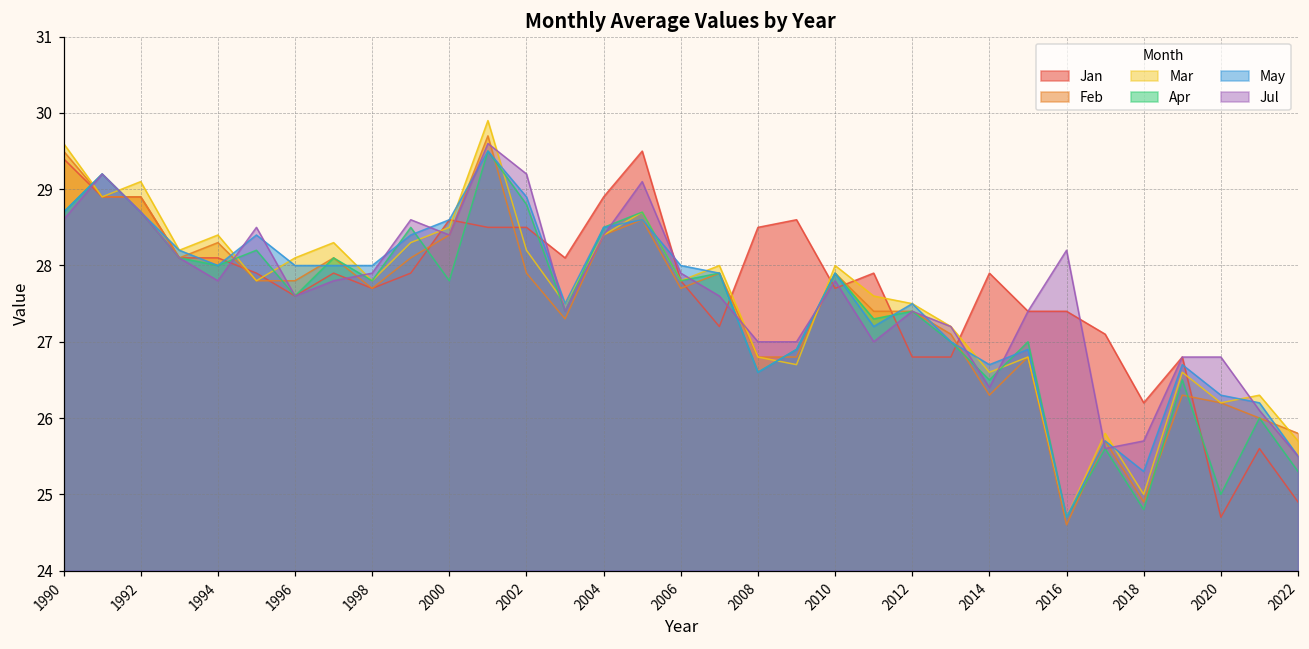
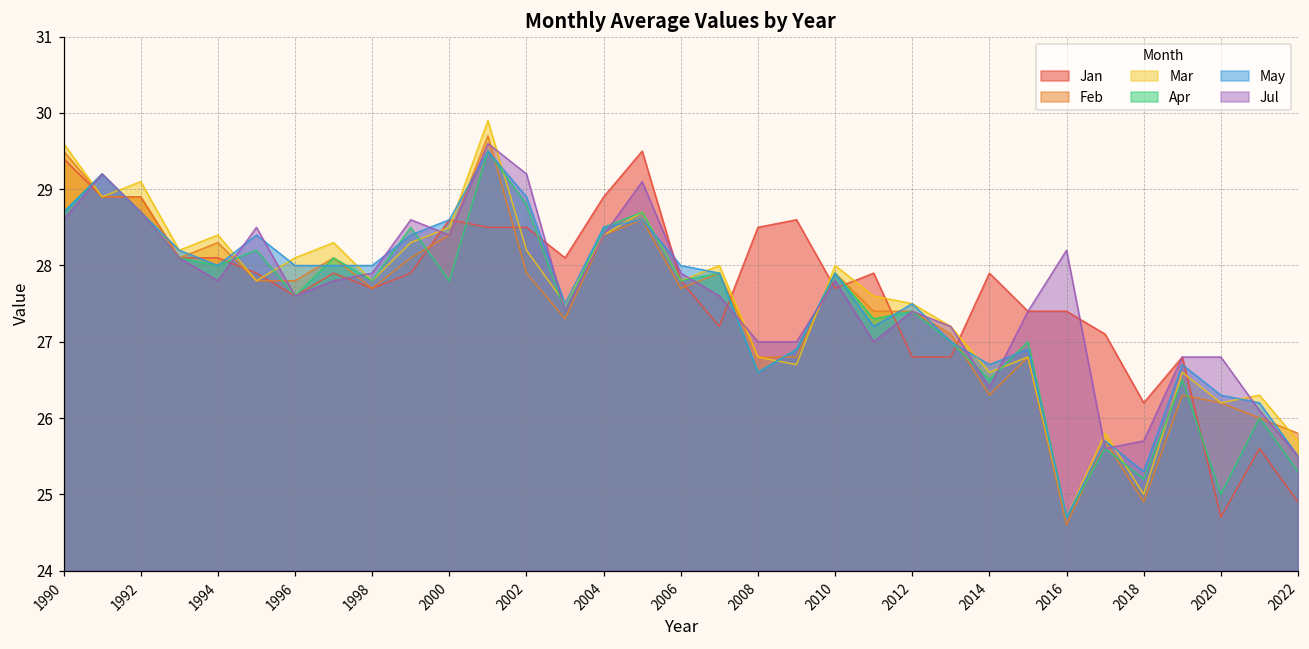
  {
    "Apr": {
      "2000": 27.8,
      "2002": 28.8,
      "2014": 26.5,
-     "2018": 24.8,
+     "2018": 25.2,
      "2020": 25.0,
      "2022": 25.3
    },
    "May": {
      "1996": 28.0,
      "1998": 28.0,
      "2002": 28.9,
      "2006": 28.0,
      "2014": 26.7,
      "2018": 25.3,
      "2020": 26.3
    },
    "Jul": {
      "1990": 28.6,
      "1994": 27.8,
      "1998": 27.9,
      "2002": 29.2,
      "2006": 27.9,
      "2008": 27.0,
      "2010": 27.8,
      "2014": 26.4,
      "2016": 28.2,
      "2018": 25.7,
      "2020": 26.8
    }
  }
